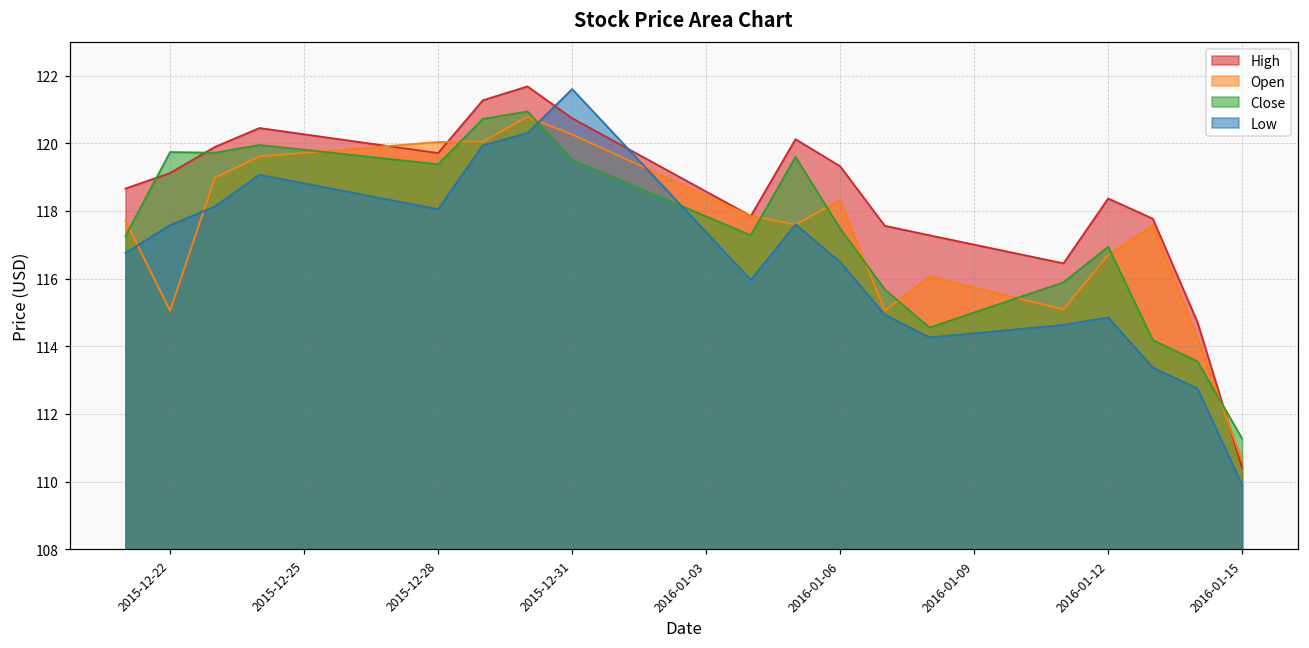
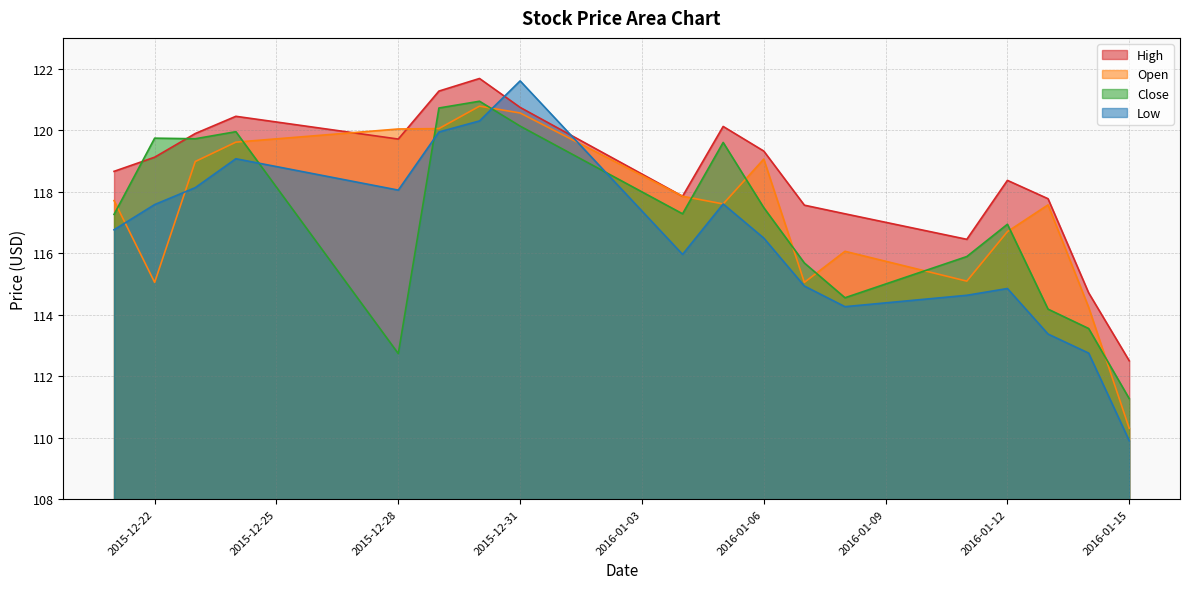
  {
    "High": {
      "2015-12-22": 119.1,
      "2015-12-28": 119.7,
      "2015-12-31": 120.7,
      "2016-01-06": 119.3,
      "2016-01-12": 118.4,
-     "2016-01-15": 110.4
+     "2016-01-15": 112.5
    },
    "Open": {
      "2015-12-22": 115.1,
      "2015-12-28": 120.0,
-     "2015-12-31": 120.3,
-     "2016-01-06": 118.3,
+     "2015-12-31": 120.6,
+     "2016-01-06": 119.1,
      "2016-01-12": 116.7,
-     "2016-01-15": 110.6
+     "2016-01-15": 110.3
    },
    "Close": {
      "2015-12-22": 119.7,
-     "2015-12-28": 119.4,
-     "2015-12-31": 119.5,
+     "2015-12-28": 112.7,
+     "2015-12-31": 120.1,
      "2016-01-06": 117.5,
      "2016-01-12": 116.9,
      "2016-01-15": 111.3
    },
    "Low": {
      "2015-12-22": 117.6,
      "2015-12-28": 118.1,
      "2015-12-31": 121.6,
      "2016-01-06": 116.5,
      "2016-01-12": 114.8,
      "2016-01-15": 109.9
    }
  }
